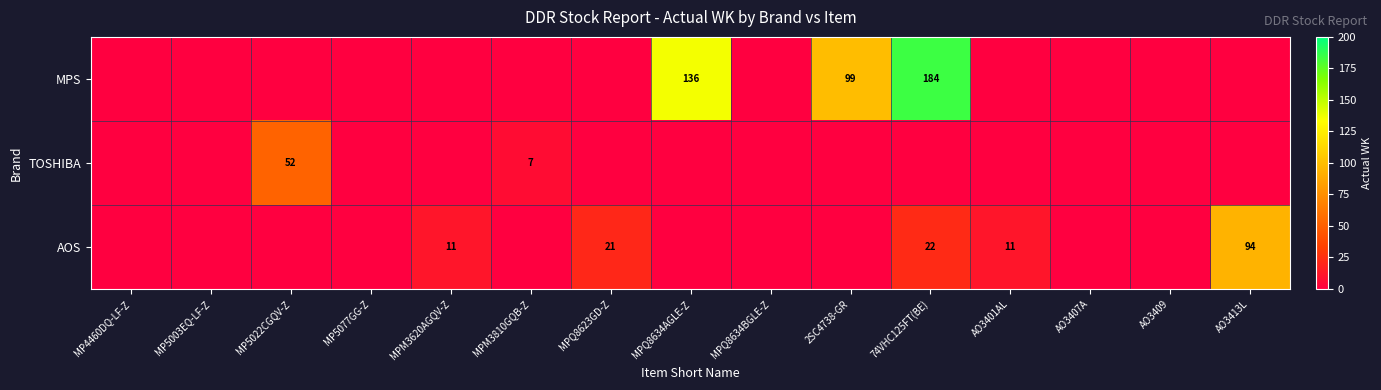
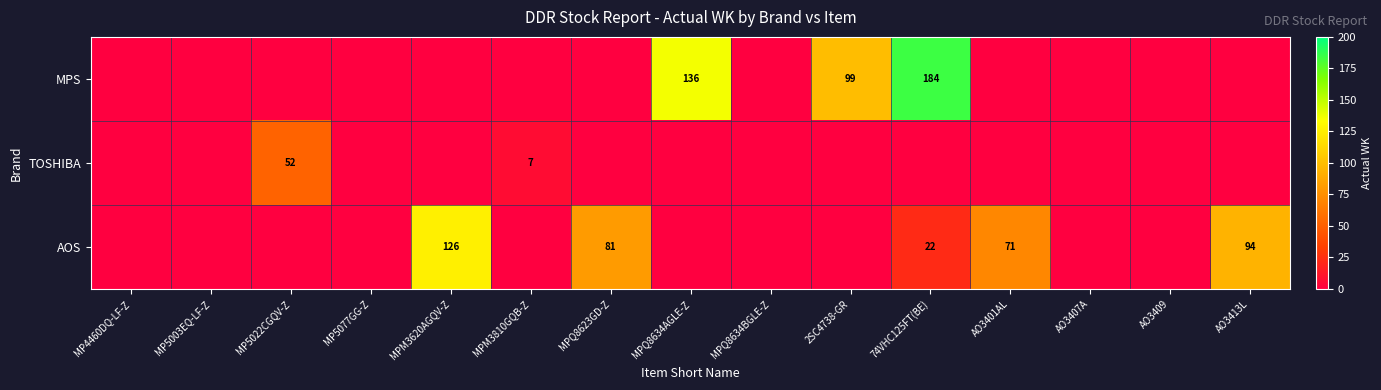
  {
    "MPS": {
      "MPQ8634AGLE-Z": 136,
      "2SC4738-GR": 99,
      "74VHC125FT(BE)": 184
    },
    "TOSHIBA": {
      "MP5022CGQV-Z": 52,
      "MPM3810GQB-Z": 7
    },
    "AOS": {
-     "MPM3620AGQV-Z": 11,
-     "MPQ8623GD-Z": 21,
+     "MPM3620AGQV-Z": 126,
+     "MPQ8623GD-Z": 81,
      "74VHC125FT(BE)": 22,
-     "AO3401AL": 11,
+     "AO3401AL": 71,
      "AO3413L": 94
    }
  }
